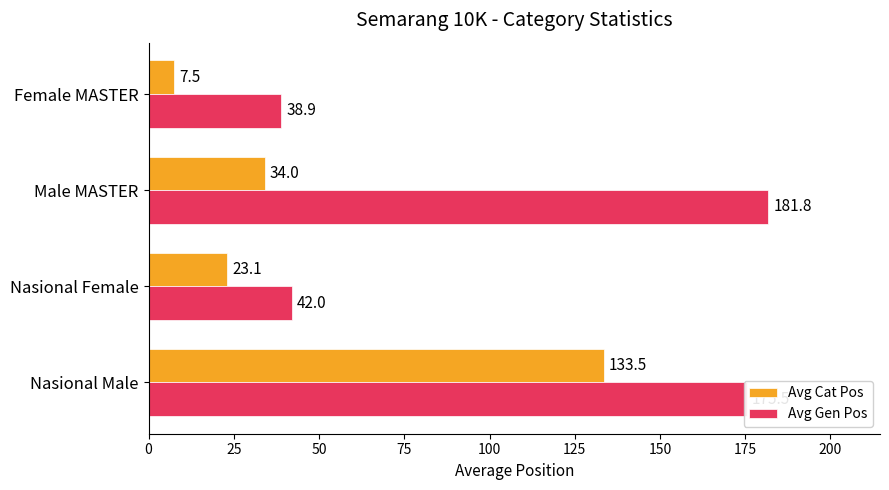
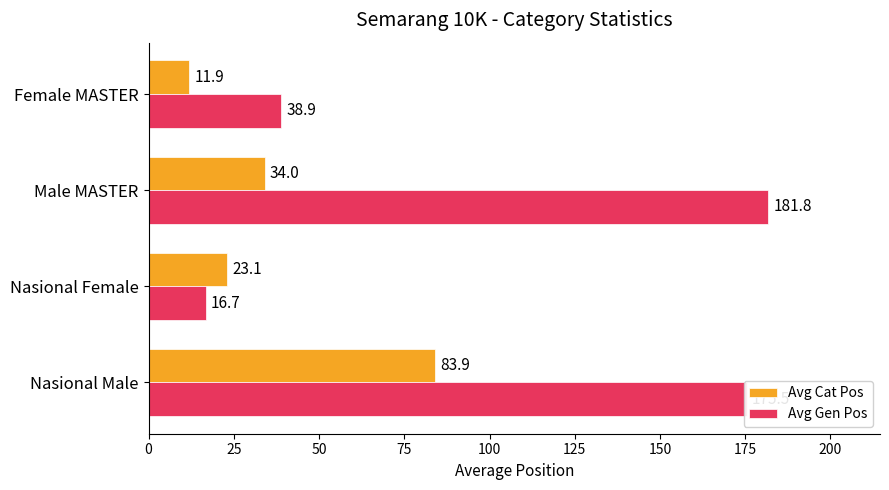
  {
    "Avg Cat Pos": {
-     "Female MASTER": 7.5,
+     "Female MASTER": 11.9,
      "Male MASTER": 34.0,
      "Nasional Female": 23.1,
-     "Nasional Male": 133.5
+     "Nasional Male": 83.9
    },
    "Avg Gen Pos": {
      "Female MASTER": 38.9,
      "Male MASTER": 181.8,
-     "Nasional Female": 42.0
+     "Nasional Female": 16.7
    }
  }
